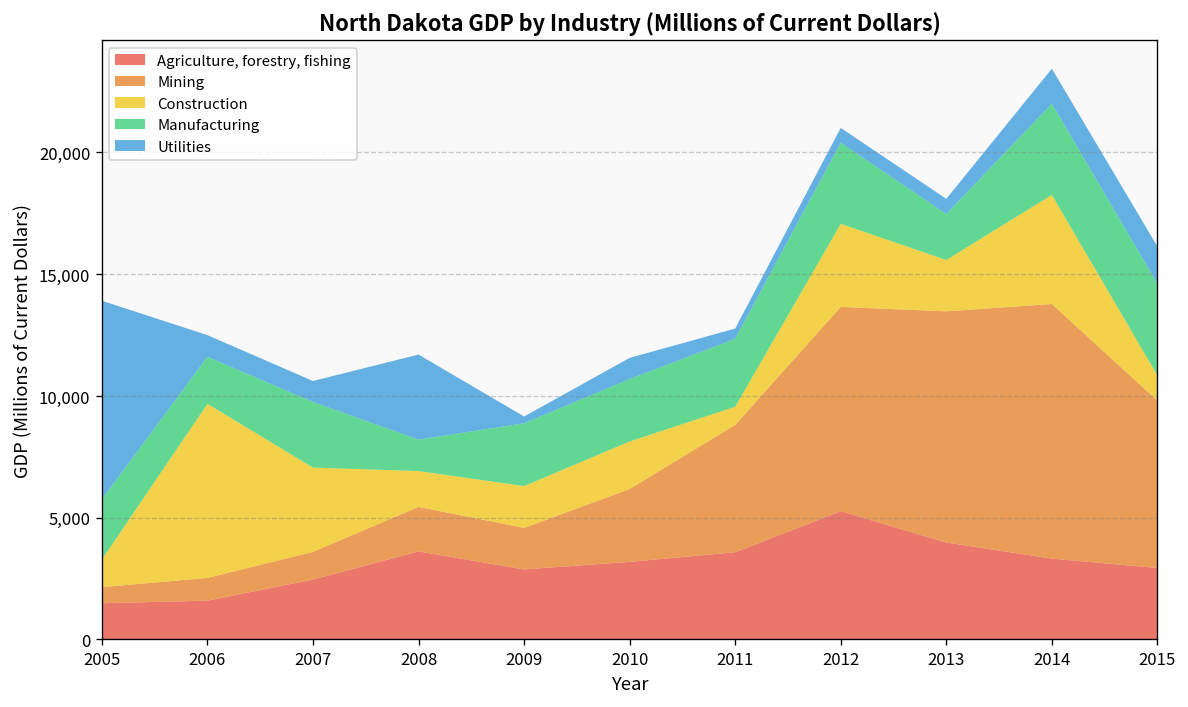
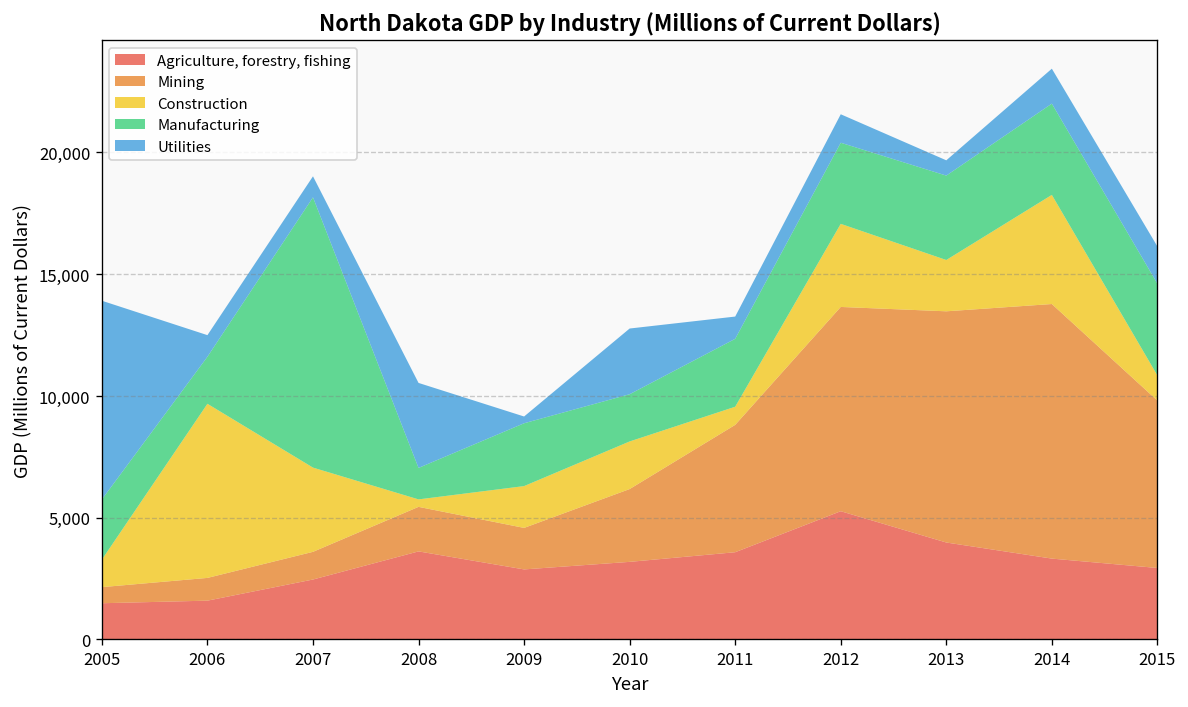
  {
    "Construction": {
      "2005": "1,100",
      "2006": "7,200",
      "2007": "3,500",
-     "2008": "1,500",
+     "2008": "300",
      "2009": "1,700",
      "2010": "2,000",
      "2011": "700",
      "2012": "3,400",
      "2013": "2,100",
      "2014": "4,500",
      "2015": "1,000"
    },
    "Manufacturing": {
      "2005": "2,500",
      "2006": "1,900",
-     "2007": "2,700",
+     "2007": "11,100",
      "2008": "1,300",
      "2009": "2,600",
-     "2010": "2,600",
+     "2010": "1,900",
      "2011": "2,800",
      "2012": "3,300",
-     "2013": "1,900",
+     "2013": "3,500",
      "2014": "3,700",
      "2015": "3,800"
    },
    "Utilities": {
      "2005": "8,200",
      "2006": "900",
      "2007": "900",
      "2008": "3,500",
      "2009": "300",
-     "2010": "900",
-     "2011": "400",
-     "2012": "600",
+     "2010": "2,700",
+     "2011": "900",
+     "2012": "1,200",
      "2013": "600",
      "2014": "1,400",
      "2015": "1,500"
    }
  }
